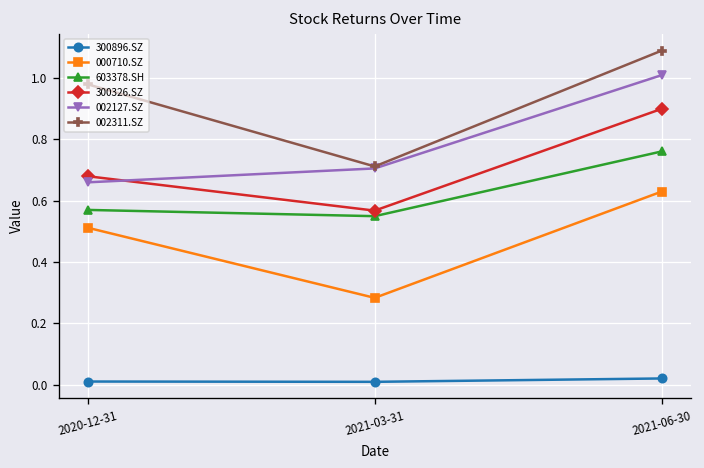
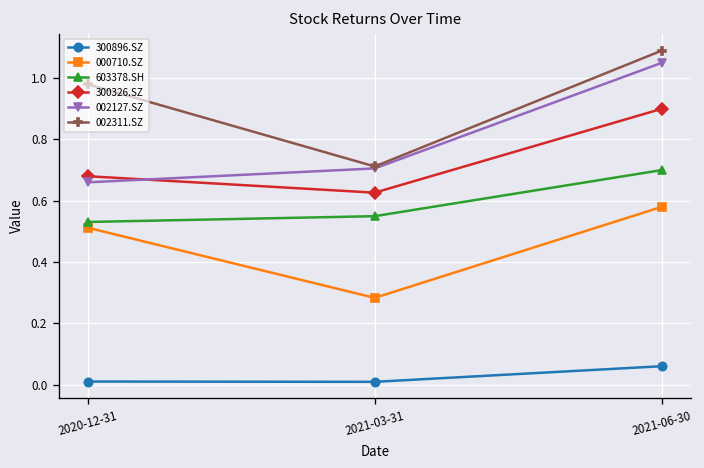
  {
    "300896.SZ": {
      "2020-12-31": 0.01,
      "2021-03-31": 0.01,
-     "2021-06-30": 0.02
+     "2021-06-30": 0.06
    },
    "000710.SZ": {
      "2020-12-31": 0.51,
      "2021-03-31": 0.28,
-     "2021-06-30": 0.63
+     "2021-06-30": 0.58
    },
    "603378.SH": {
-     "2020-12-31": 0.57,
+     "2020-12-31": 0.53,
      "2021-03-31": 0.55,
-     "2021-06-30": 0.76
+     "2021-06-30": 0.70
    },
    "300326.SZ": {
      "2020-12-31": 0.68,
-     "2021-03-31": 0.57,
+     "2021-03-31": 0.63,
      "2021-06-30": 0.90
    },
    "002127.SZ": {
      "2020-12-31": 0.66,
-     "2021-06-30": 1.01
+     "2021-06-30": 1.05
    },
    "002311.SZ": {
      "2021-06-30": 1.09
    }
  }
